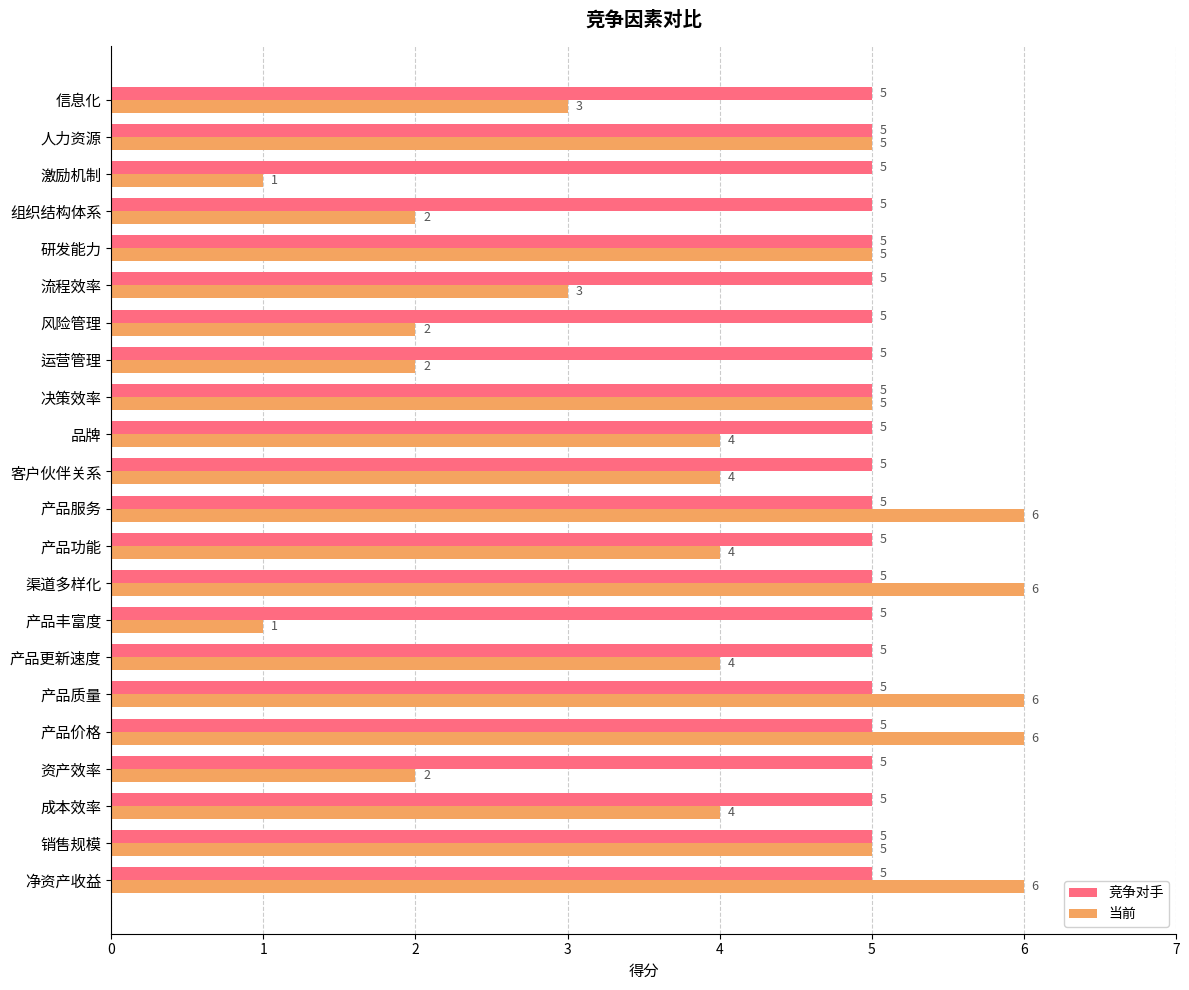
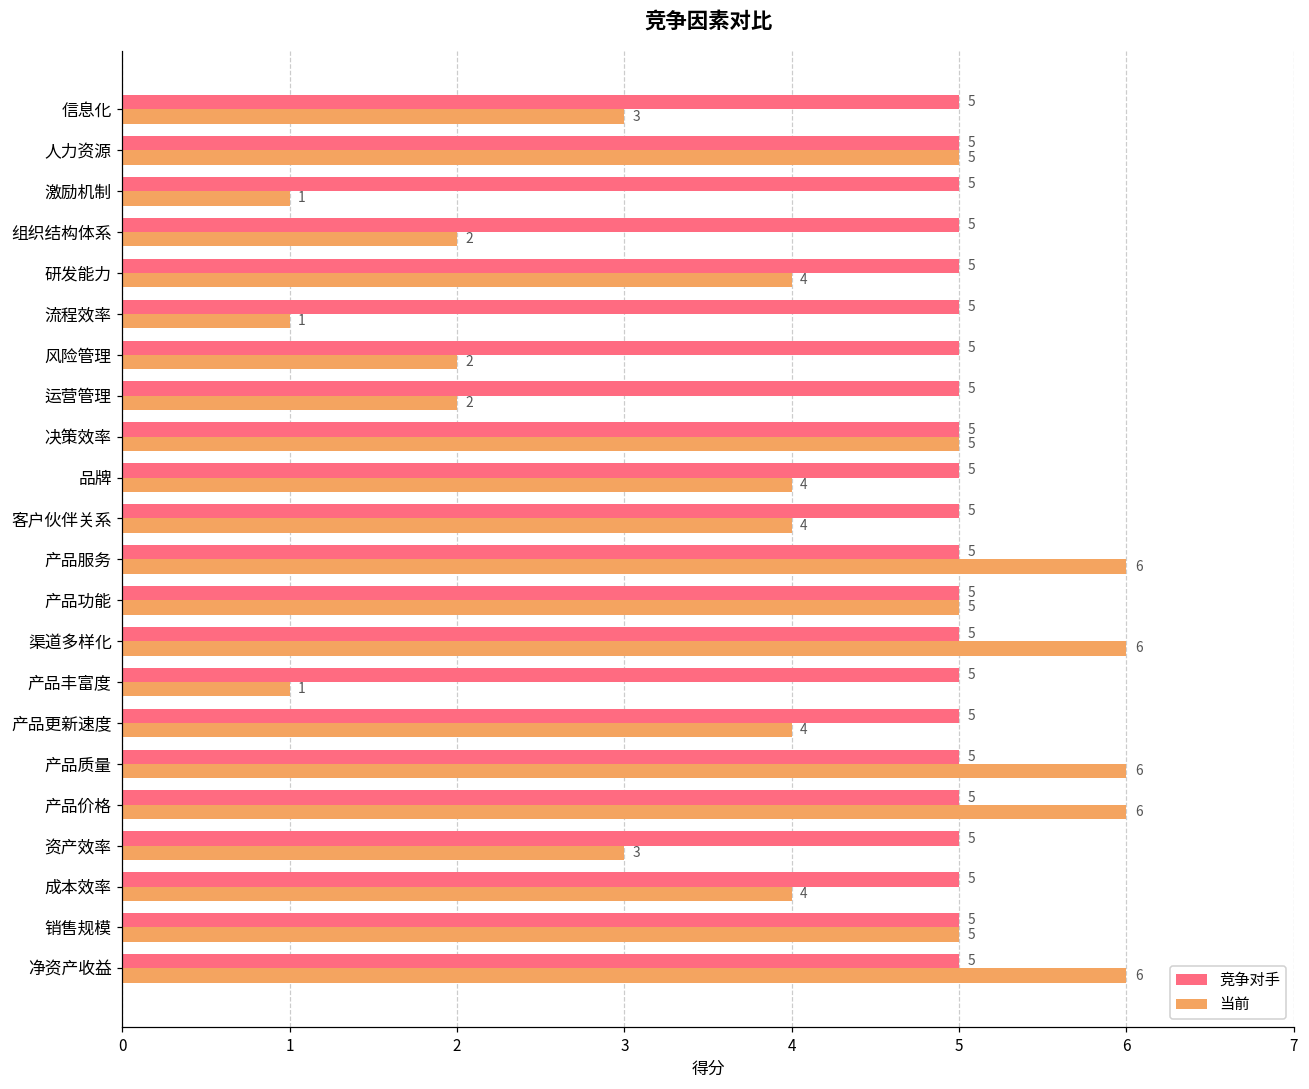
  {
    "竞争对手": {
      "信息化": 5,
      "人力资源": 5,
      "激励机制": 5,
      "组织结构体系": 5,
      "研发能力": 5,
      "流程效率": 5,
      "风险管理": 5,
      "运营管理": 5,
      "决策效率": 5,
      "品牌": 5,
      "客户伙伴关系": 5,
      "产品服务": 5,
      "产品功能": 5,
      "渠道多样化": 5,
      "产品丰富度": 5,
      "产品更新速度": 5,
      "产品质量": 5,
      "产品价格": 5,
      "资产效率": 5,
      "成本效率": 5,
      "销售规模": 5,
      "净资产收益": 5
    },
    "当前": {
      "信息化": 3,
      "人力资源": 5,
      "激励机制": 1,
      "组织结构体系": 2,
-     "研发能力": 5,
-     "流程效率": 3,
+     "研发能力": 4,
+     "流程效率": 1,
      "风险管理": 2,
      "运营管理": 2,
      "决策效率": 5,
      "品牌": 4,
      "客户伙伴关系": 4,
      "产品服务": 6,
-     "产品功能": 4,
+     "产品功能": 5,
      "渠道多样化": 6,
      "产品丰富度": 1,
      "产品更新速度": 4,
      "产品质量": 6,
      "产品价格": 6,
-     "资产效率": 2,
+     "资产效率": 3,
      "成本效率": 4,
      "销售规模": 5,
      "净资产收益": 6
    }
  }
